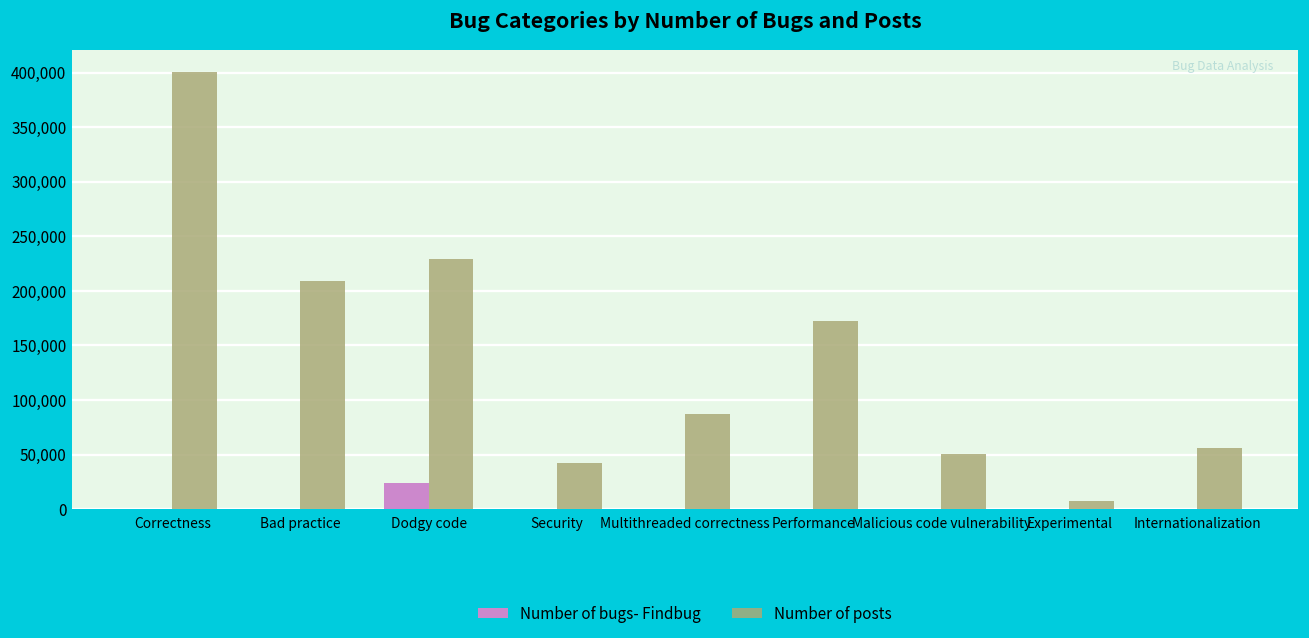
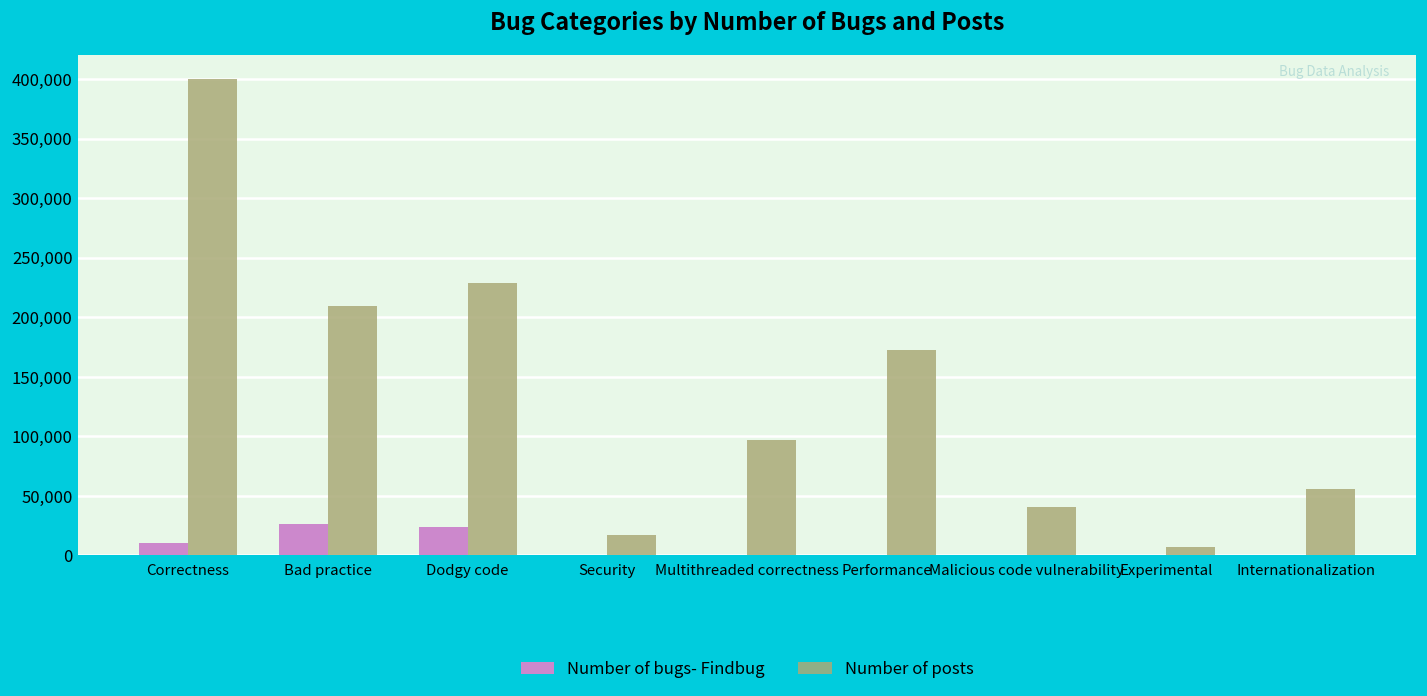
  {
    "Number of bugs- Findbug": {
-     "Correctness": "0",
-     "Bad practice": "0",
+     "Correctness": "10,000",
+     "Bad practice": "30,000",
      "Dodgy code": "20,000"
    },
    "Number of posts": {
      "Correctness": "400,000",
      "Bad practice": "210,000",
      "Dodgy code": "230,000",
-     "Security": "40,000",
-     "Multithreaded correctness": "90,000",
+     "Security": "20,000",
+     "Multithreaded correctness": "100,000",
      "Performance": "170,000",
-     "Malicious code vulnerability": "50,000",
+     "Malicious code vulnerability": "40,000",
      "Experimental": "10,000",
      "Internationalization": "60,000"
    }
  }
